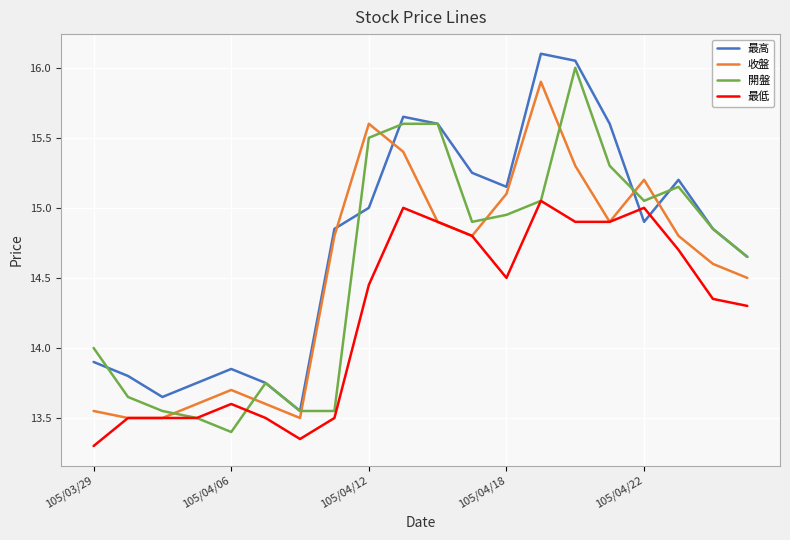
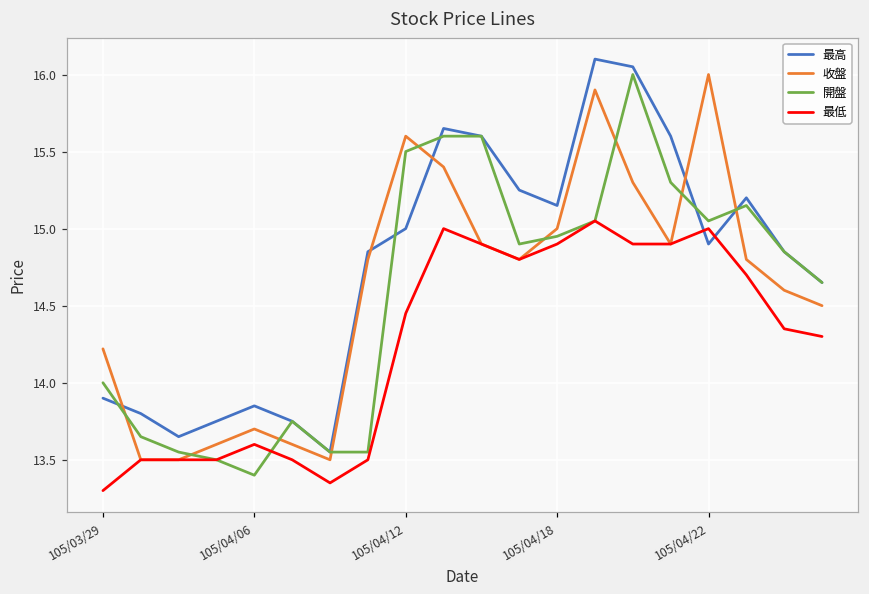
  {
    "最高": {
      "105/03/29": 13.90,
      "105/04/06": 13.85,
      "105/04/12": 15.00,
      "105/04/18": 15.15,
      "105/04/22": 14.90
    },
    "收盤": {
-     "105/03/29": 13.55,
+     "105/03/29": 14.22,
      "105/04/06": 13.70,
      "105/04/12": 15.60,
-     "105/04/18": 15.1,
-     "105/04/22": 15.2
+     "105/04/18": 15.0,
+     "105/04/22": 16.0
    },
    "開盤": {
      "105/03/29": 14.00,
      "105/04/06": 13.40,
      "105/04/12": 15.50,
      "105/04/18": 14.95,
      "105/04/22": 15.05
    },
    "最低": {
      "105/03/29": 13.3,
      "105/04/06": 13.6,
      "105/04/12": 14.45,
-     "105/04/18": 14.5,
+     "105/04/18": 14.9,
      "105/04/22": 15.0
    }
  }
